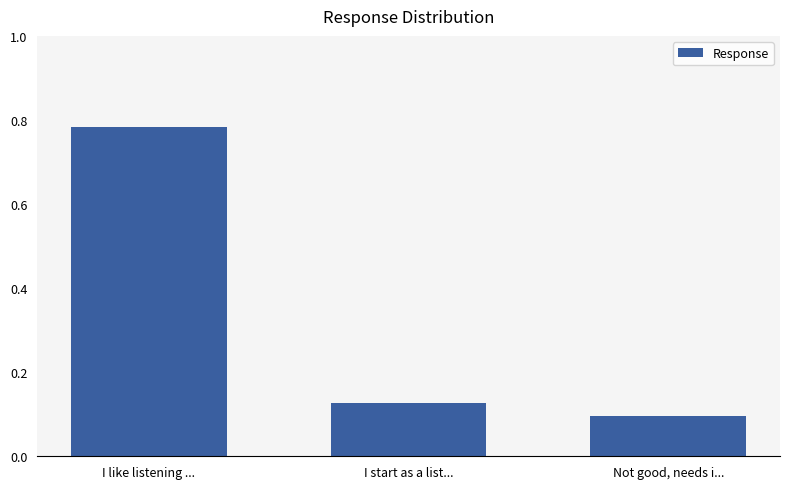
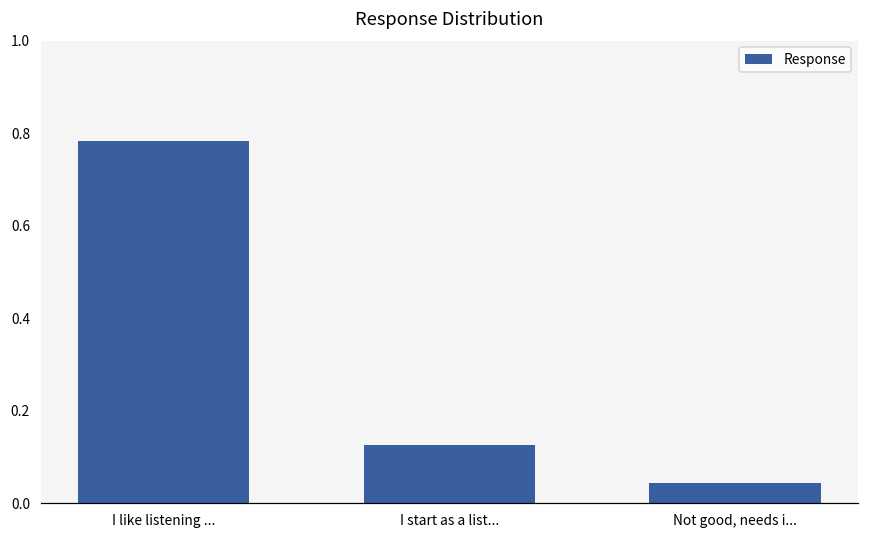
  {
    "I like listening ...": 0.78,
    "I start as a list...": 0.13,
-   "Not good, needs i...": 0.09
+   "Not good, needs i...": 0.04
  }
